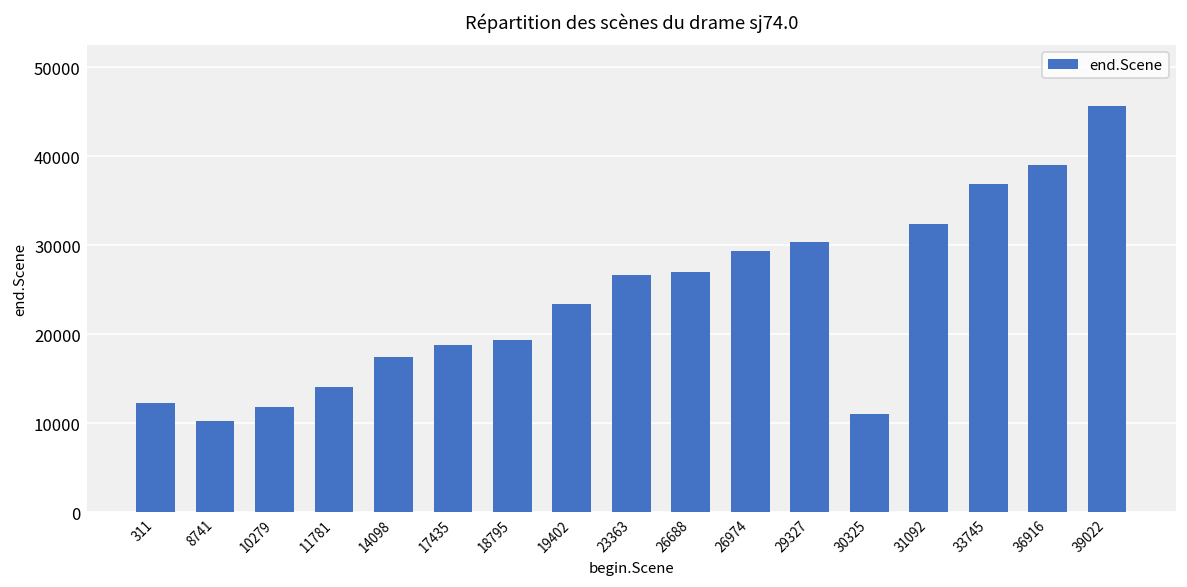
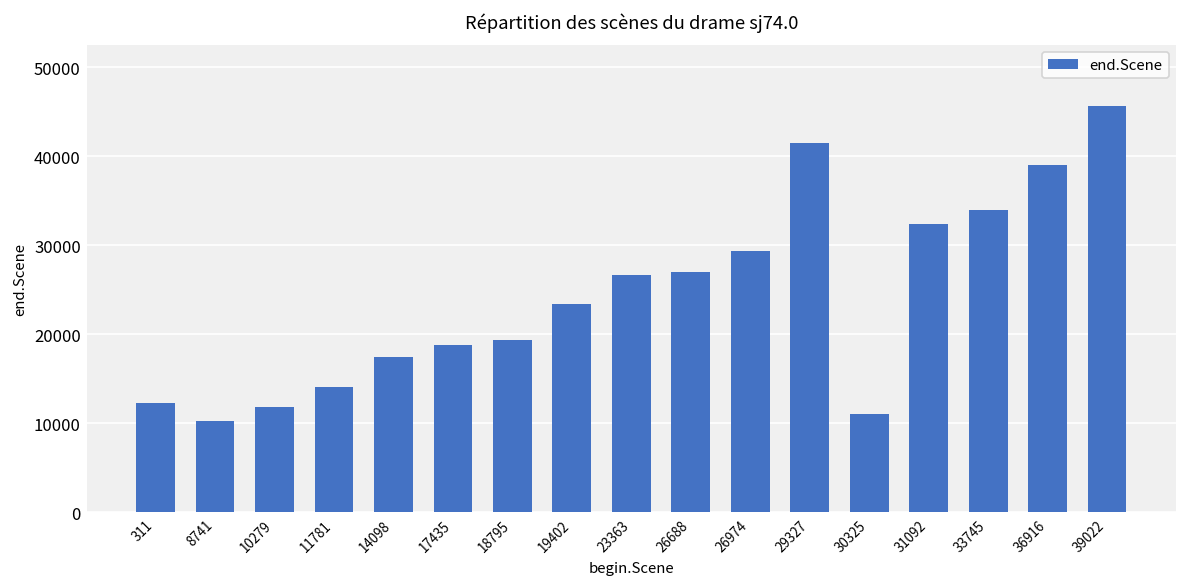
  {
    "311": 12000,
    "8741": 10000,
    "10279": 12000,
    "11781": 14000,
    "14098": 17000,
    "17435": 19000,
    "18795": 19000,
    "19402": 23000,
    "23363": 27000,
    "26688": 27000,
    "26974": 29000,
-   "29327": 30000,
+   "29327": 41000,
    "30325": 11000,
    "31092": 32000,
-   "33745": 37000,
+   "33745": 34000,
    "36916": 39000,
    "39022": 46000
  }
